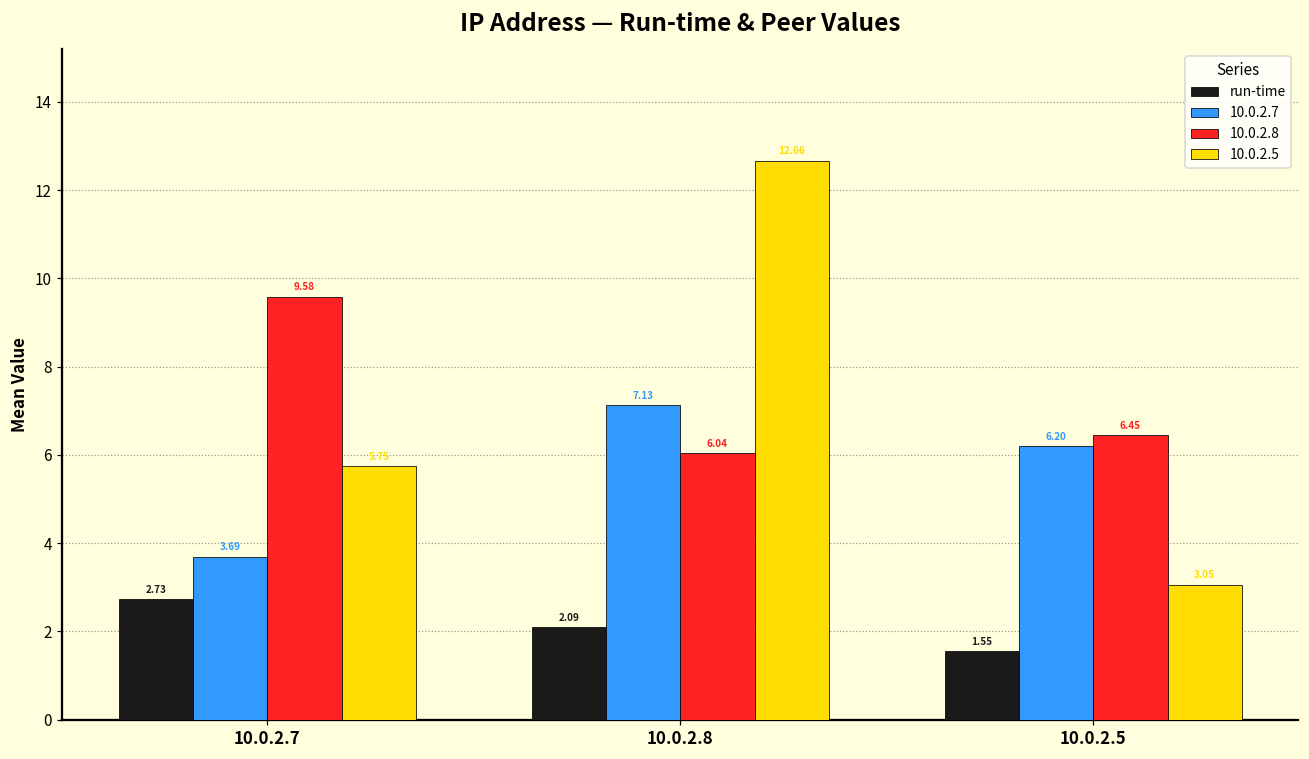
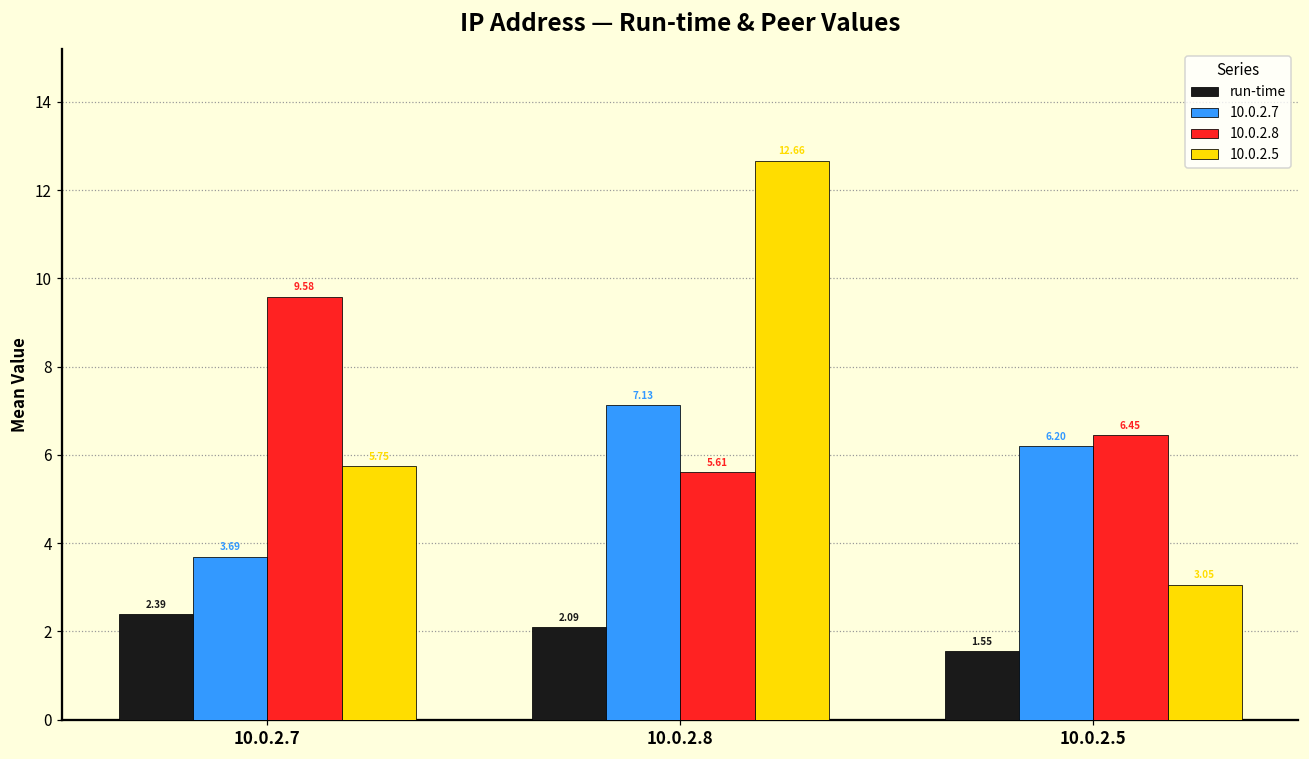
  {
    "run-time": {
-     "10.0.2.7": 2.73,
+     "10.0.2.7": 2.39,
      "10.0.2.8": 2.09,
      "10.0.2.5": 1.55
    },
    "10.0.2.7": {
      "10.0.2.7": 3.69,
      "10.0.2.8": 7.13,
      "10.0.2.5": 6.20
    },
    "10.0.2.8": {
      "10.0.2.7": 9.58,
-     "10.0.2.8": 6.04,
+     "10.0.2.8": 5.61,
      "10.0.2.5": 6.45
    },
    "10.0.2.5": {
      "10.0.2.7": 5.75,
      "10.0.2.8": 12.66,
      "10.0.2.5": 3.05
    }
  }
